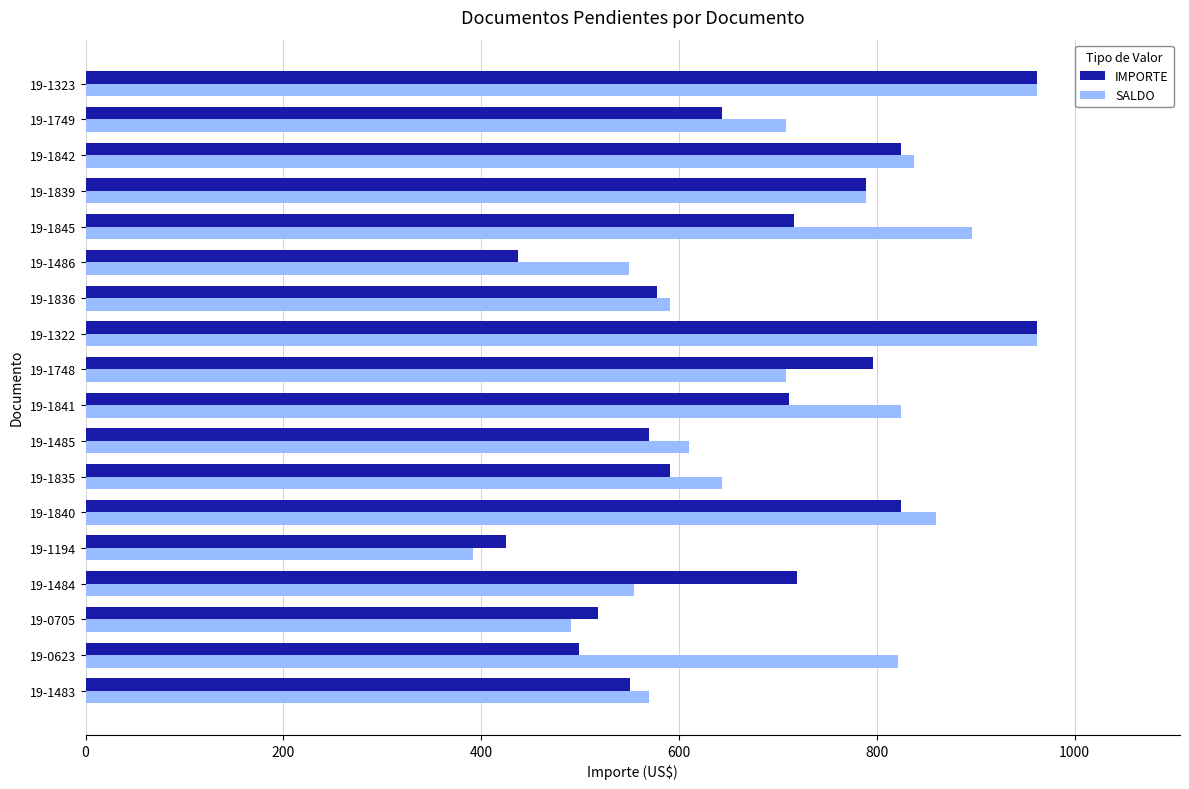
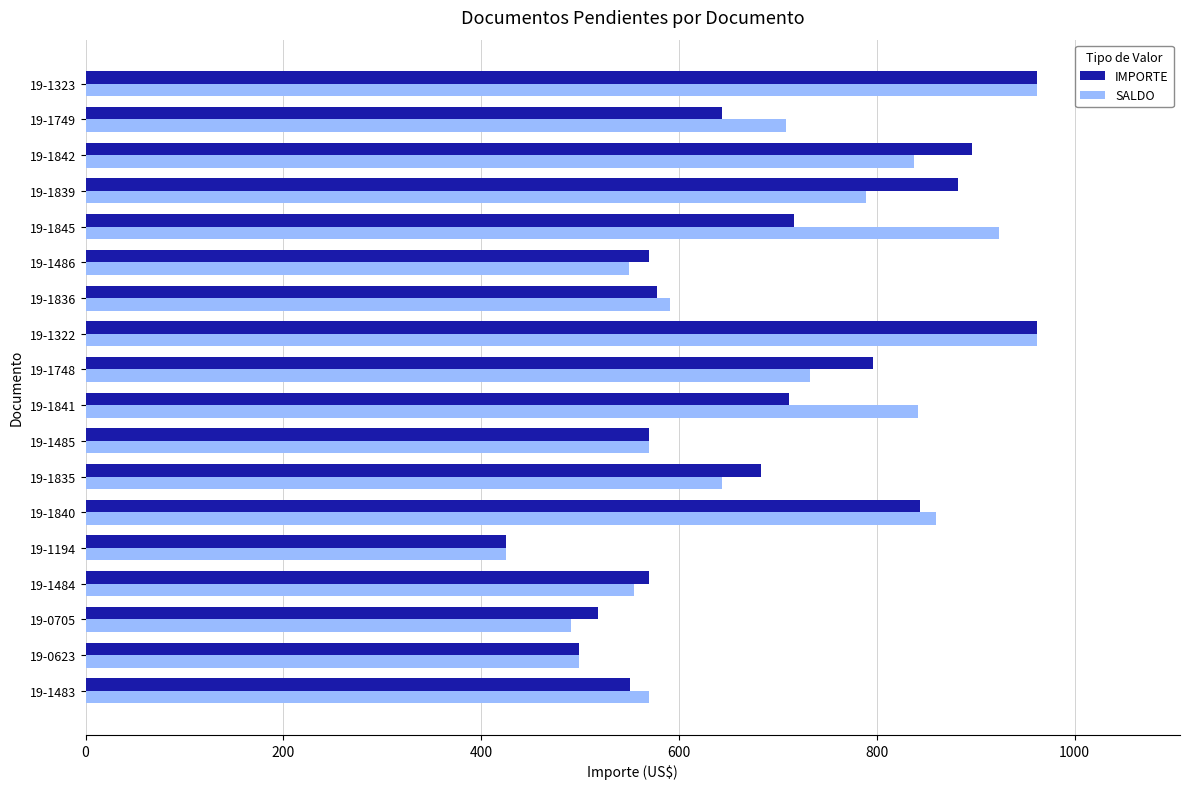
  {
    "IMPORTE": {
      "19-1323": 960,
      "19-1749": 640,
-     "19-1842": 820,
-     "19-1839": 790,
+     "19-1842": 900,
+     "19-1839": 880,
      "19-1845": 720,
-     "19-1486": 440,
+     "19-1486": 570,
      "19-1836": 580,
      "19-1322": 960,
      "19-1748": 800,
      "19-1841": 710,
      "19-1485": 570,
-     "19-1835": 590,
-     "19-1840": 820,
+     "19-1835": 680,
+     "19-1840": 840,
      "19-1194": 420,
-     "19-1484": 720,
+     "19-1484": 570,
      "19-0705": 520,
      "19-0623": 500,
      "19-1483": 550
    },
    "SALDO": {
      "19-1323": 960,
      "19-1749": 710,
      "19-1842": 840,
      "19-1839": 790,
-     "19-1845": 900,
+     "19-1845": 920,
      "19-1486": 550,
      "19-1836": 590,
      "19-1322": 960,
-     "19-1748": 710,
-     "19-1841": 820,
-     "19-1485": 610,
+     "19-1748": 730,
+     "19-1841": 840,
+     "19-1485": 570,
      "19-1835": 640,
      "19-1840": 860,
-     "19-1194": 390,
+     "19-1194": 420,
      "19-1484": 550,
      "19-0705": 490,
-     "19-0623": 820,
+     "19-0623": 500,
      "19-1483": 570
    }
  }
